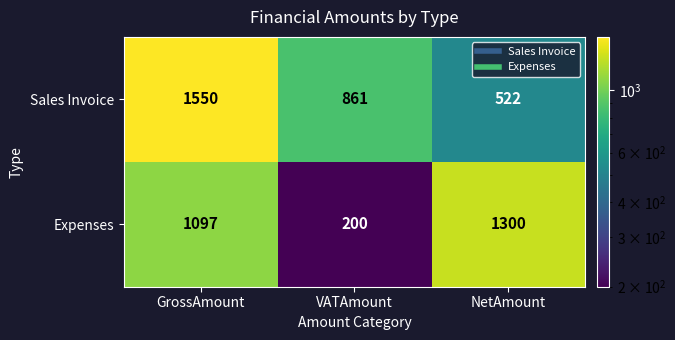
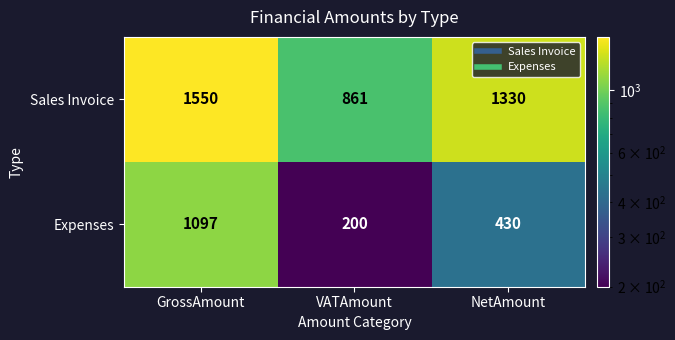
  {
    "Sales Invoice": {
      "GrossAmount": 1550,
      "VATAmount": 861,
-     "NetAmount": 522
+     "NetAmount": 1330
    },
    "Expenses": {
      "GrossAmount": 1097,
      "VATAmount": 200,
-     "NetAmount": 1300
+     "NetAmount": 430
    }
  }
